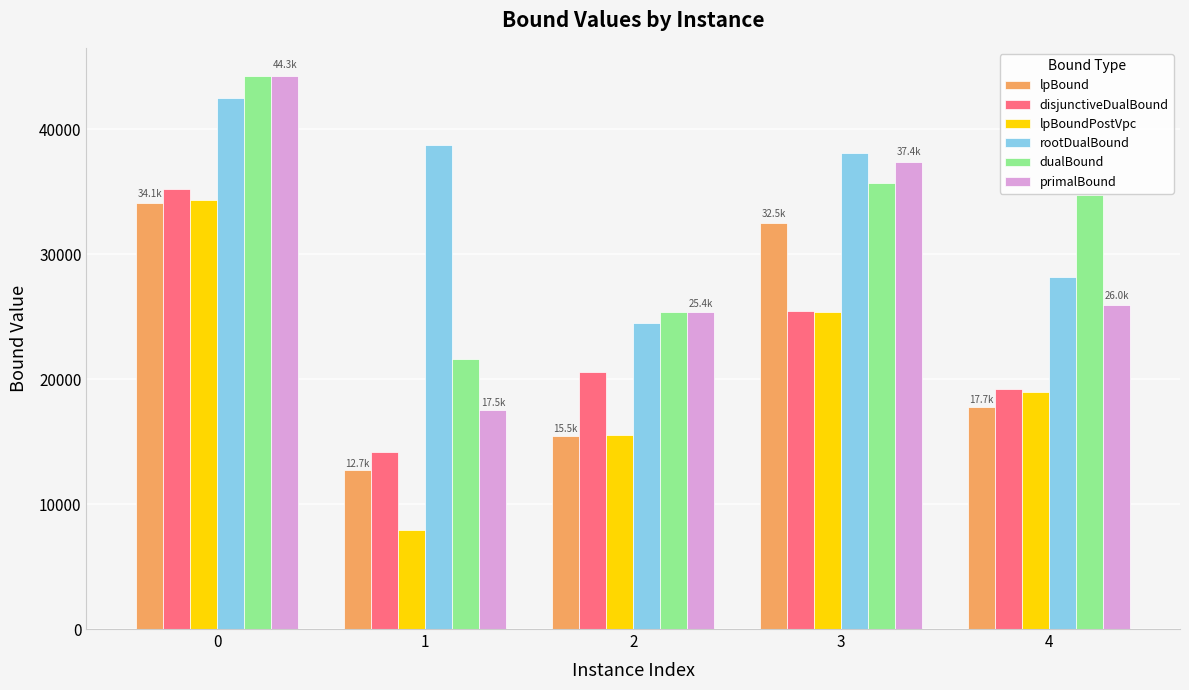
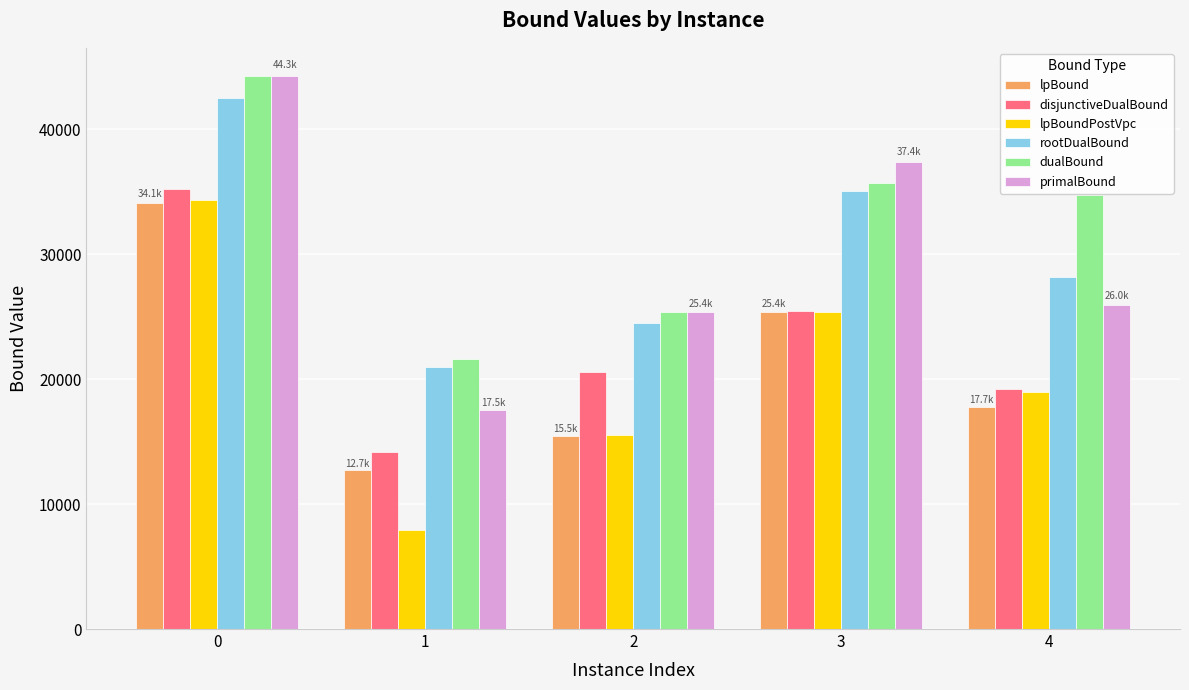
  {
    "lpBound": {
      "0": "34.1k",
      "1": "12.7k",
      "2": "15.5k",
-     "3": "32.5k",
+     "3": "25.4k",
      "4": "17.7k"
    },
    "disjunctiveDualBound": {
      "0": "35200",
      "1": "14200",
      "2": "20600",
      "3": "25500",
      "4": "19200"
    },
    "lpBoundPostVpc": {
      "0": "34400",
      "1": "7900",
      "2": "15500",
      "3": "25400",
      "4": "18900"
    },
    "rootDualBound": {
      "0": "42500",
-     "1": "38800",
+     "1": "21000",
      "2": "24500",
-     "3": "38100",
+     "3": "35100",
      "4": "28200"
    },
    "dualBound": {
      "1": "21600",
      "3": "35700",
      "4": "34700"
    },
    "primalBound": {
      "0": "44.3k",
      "1": "17.5k",
      "2": "25.4k",
      "3": "37.4k",
      "4": "26.0k"
    }
  }
